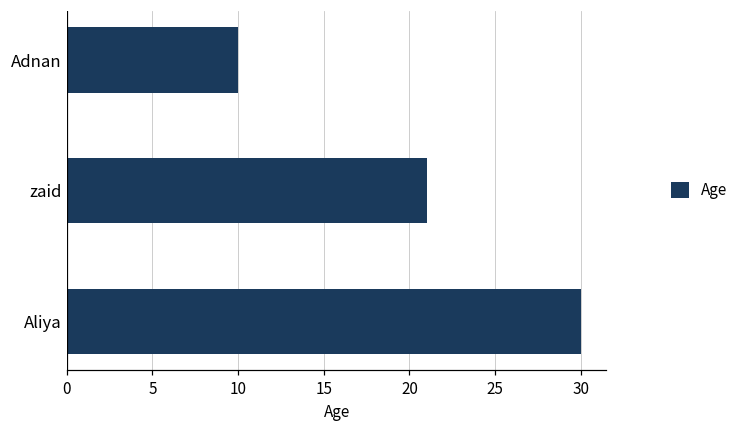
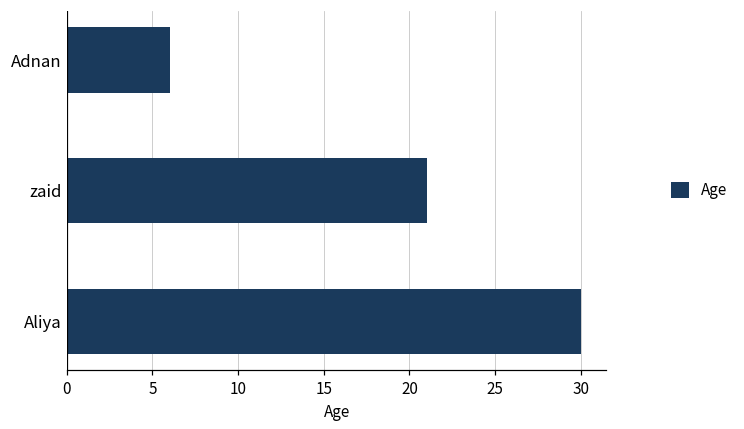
  {
-   "Adnan": 10,
+   "Adnan": 6,
    "zaid": 21,
    "Aliya": 30
  }
